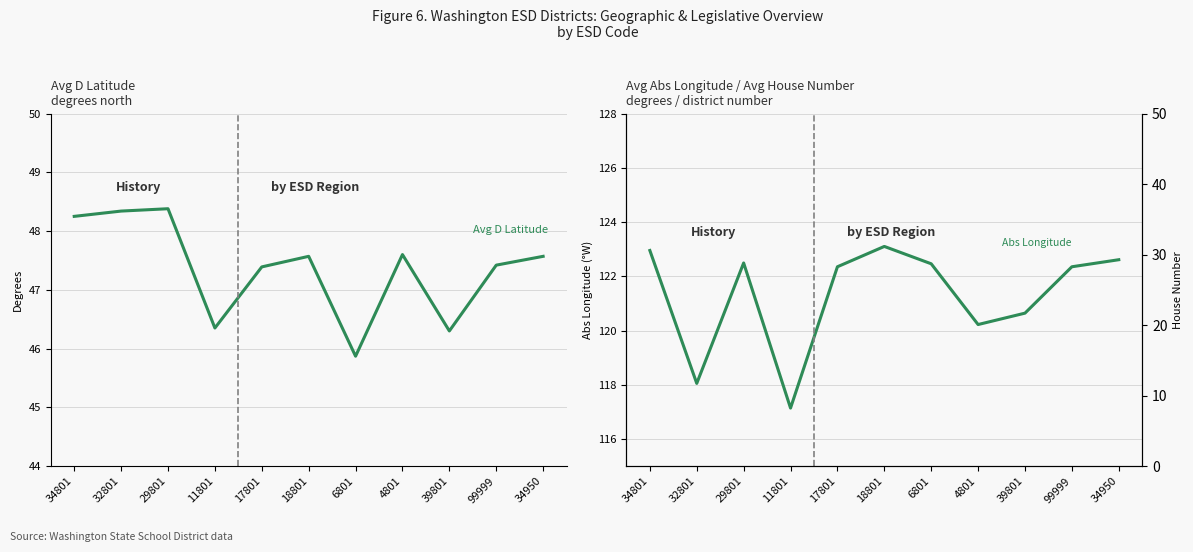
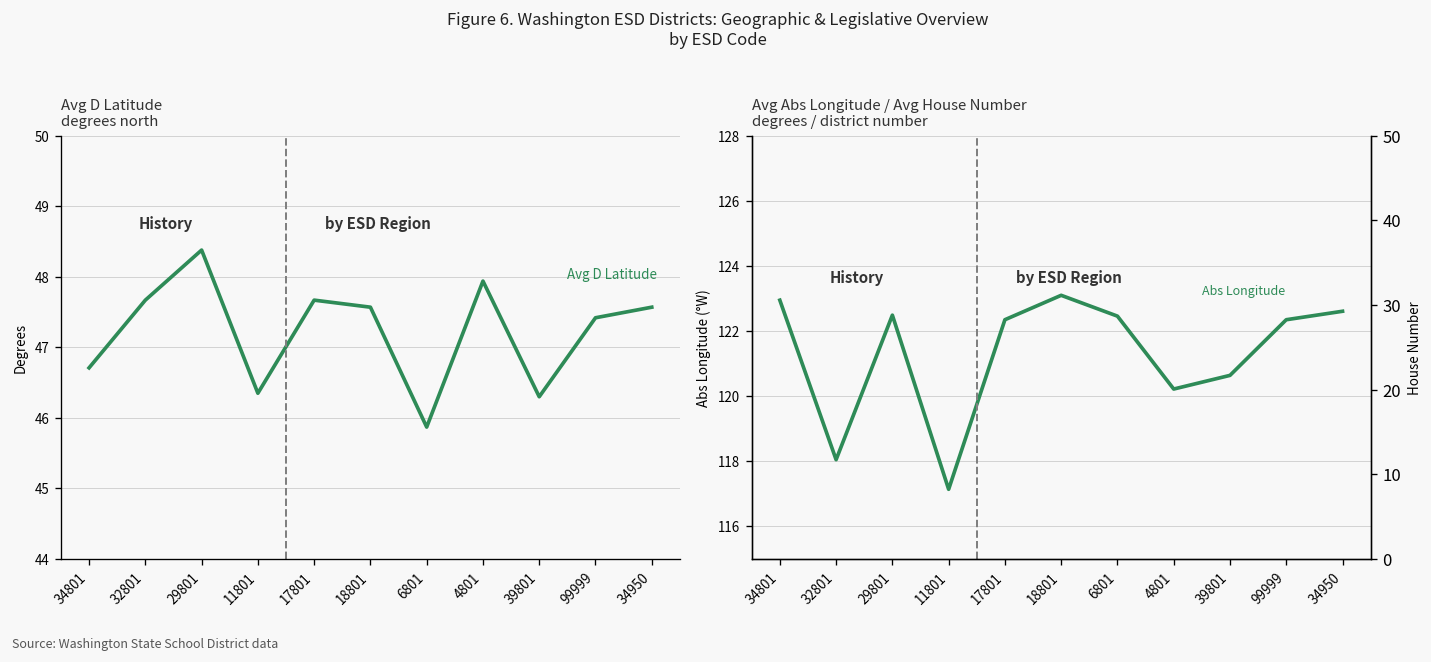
  {
    "Avg D Latitude degrees north": {
-     "34801": 48.3,
-     "32801": 48.3,
+     "34801": 46.7,
+     "32801": 47.7,
      "29801": 48.4,
      "11801": 46.4,
-     "17801": 47.4,
+     "17801": 47.7,
      "18801": 47.6,
      "6801": 45.9,
-     "4801": 47.6,
+     "4801": 47.9,
      "39801": 46.3,
      "99999": 47.4,
      "34950": 47.6
    }
  }
